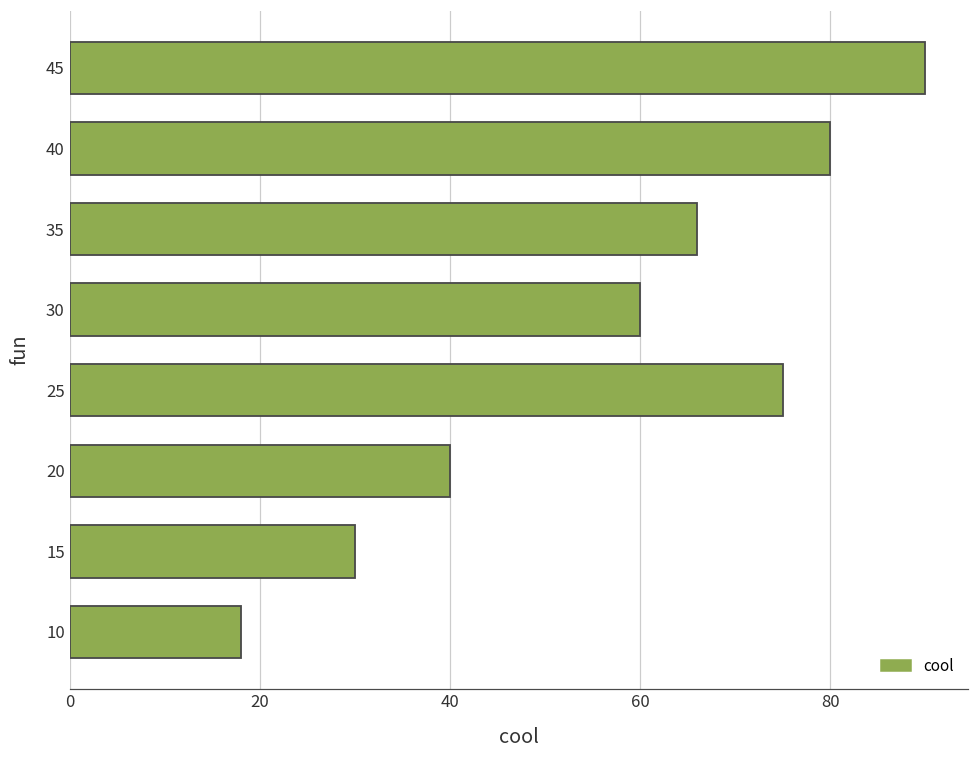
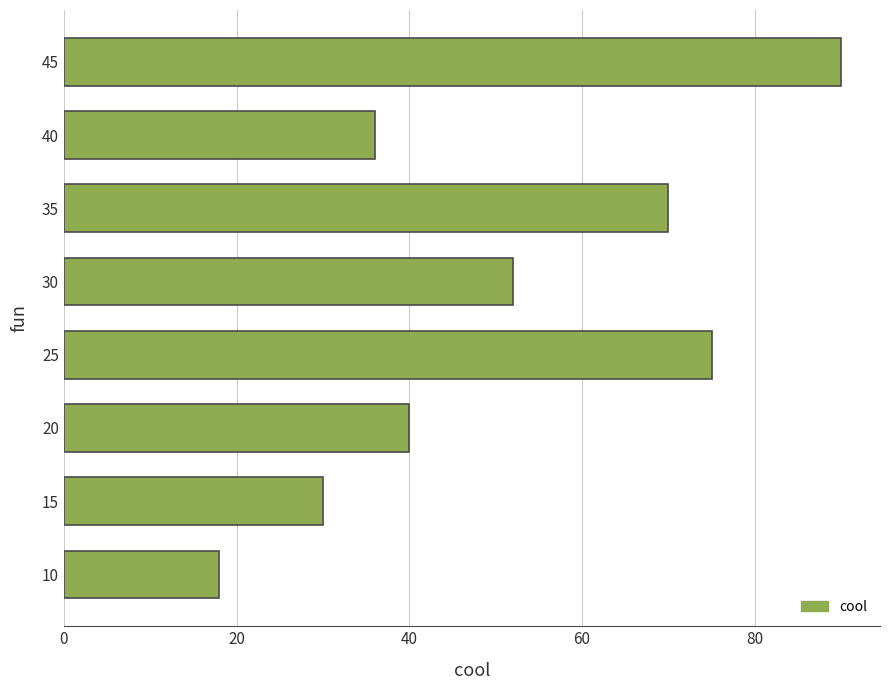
  {
    "45": 90,
-   "40": 80,
-   "35": 66,
-   "30": 60,
+   "40": 36,
+   "35": 70,
+   "30": 52,
    "25": 75,
    "20": 40,
    "15": 30,
    "10": 18
  }
